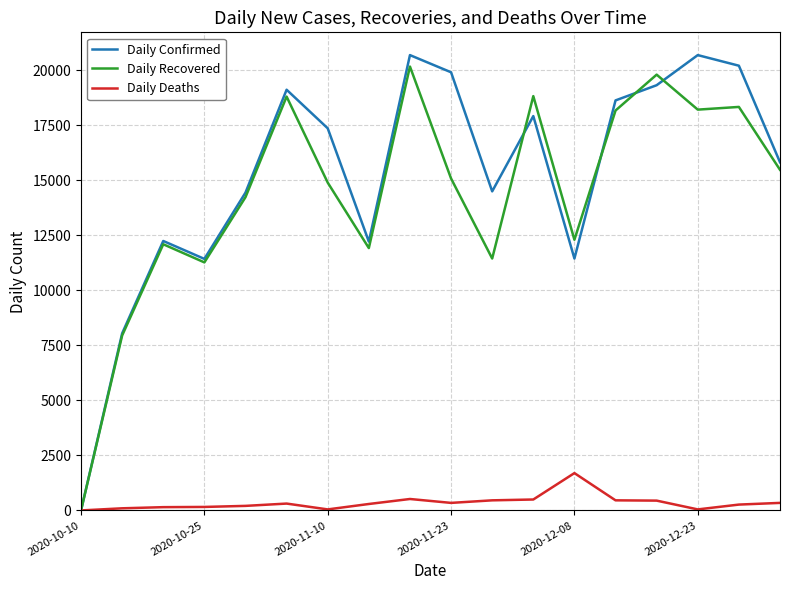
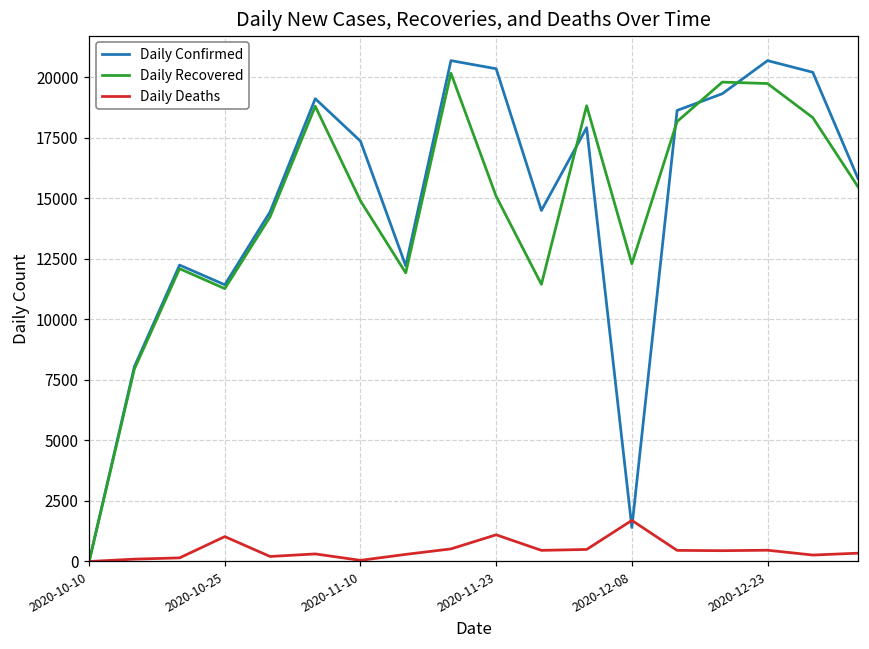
  {
    "Daily Confirmed": {
      "2020-10-25": 11400,
      "2020-11-10": 17400,
-     "2020-11-23": 19900,
-     "2020-12-08": 11400,
+     "2020-11-23": 20400,
+     "2020-12-08": 1400,
      "2020-12-23": 20700
    },
    "Daily Recovered": {
      "2020-10-25": 11300,
      "2020-11-10": 14900,
      "2020-11-23": 15100,
      "2020-12-08": 12300,
-     "2020-12-23": 18200
+     "2020-12-23": 19700
    },
    "Daily Deaths": {
-     "2020-10-25": 200,
+     "2020-10-25": 1000,
      "2020-11-10": 0,
-     "2020-11-23": 300,
+     "2020-11-23": 1100,
      "2020-12-08": 1700,
-     "2020-12-23": 0
+     "2020-12-23": 500
    }
  }
